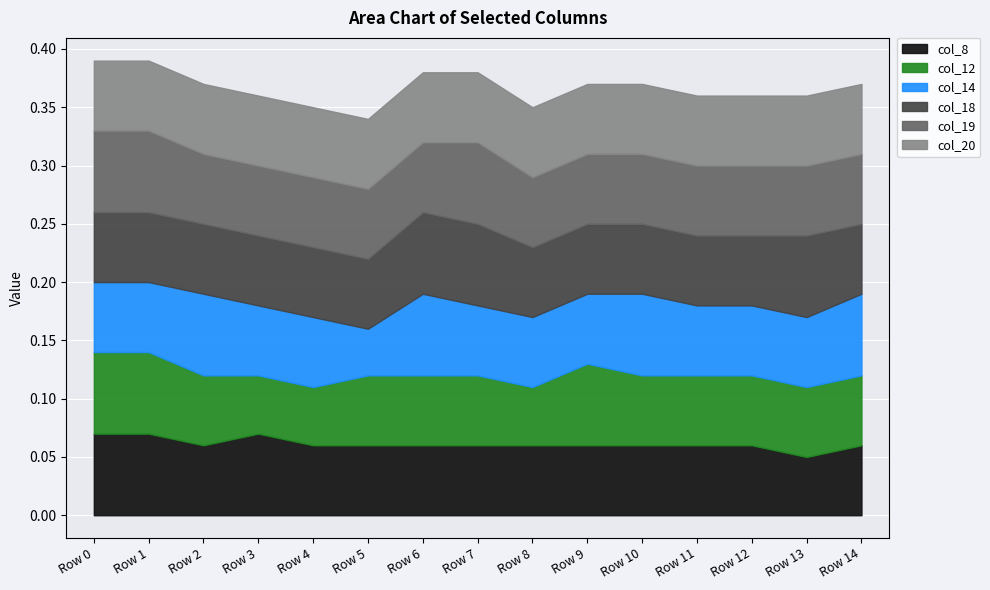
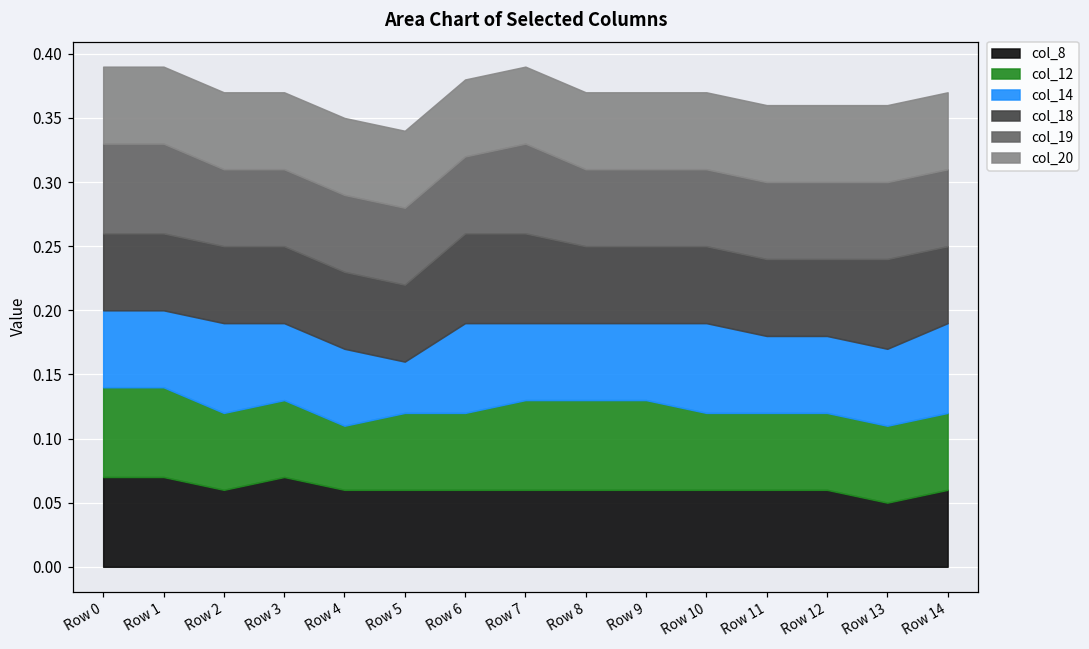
  {
    "col_8": {
      "Row 0": 0.07,
      "Row 1": 0.07,
      "Row 2": 0.06,
      "Row 3": 0.07,
      "Row 4": 0.06,
      "Row 5": 0.06,
      "Row 6": 0.06,
      "Row 7": 0.06,
      "Row 8": 0.06,
      "Row 9": 0.06,
      "Row 10": 0.06,
      "Row 11": 0.06,
      "Row 12": 0.06,
      "Row 13": 0.05,
      "Row 14": 0.06
    },
    "col_12": {
      "Row 0": 0.07,
      "Row 1": 0.07,
      "Row 2": 0.06,
-     "Row 3": 0.05,
+     "Row 3": 0.06,
      "Row 4": 0.05,
      "Row 5": 0.06,
      "Row 6": 0.06,
-     "Row 7": 0.06,
-     "Row 8": 0.05,
+     "Row 7": 0.07,
+     "Row 8": 0.07,
      "Row 9": 0.07,
      "Row 10": 0.06,
      "Row 11": 0.06,
      "Row 12": 0.06,
      "Row 13": 0.06,
      "Row 14": 0.06
    },
    "col_14": {
      "Row 0": 0.06,
      "Row 1": 0.06,
      "Row 2": 0.07,
      "Row 3": 0.06,
      "Row 4": 0.06,
      "Row 5": 0.04,
      "Row 6": 0.07,
      "Row 7": 0.06,
      "Row 8": 0.06,
      "Row 9": 0.06,
      "Row 10": 0.07,
      "Row 11": 0.06,
      "Row 12": 0.06,
      "Row 13": 0.06,
      "Row 14": 0.07
    }
  }
